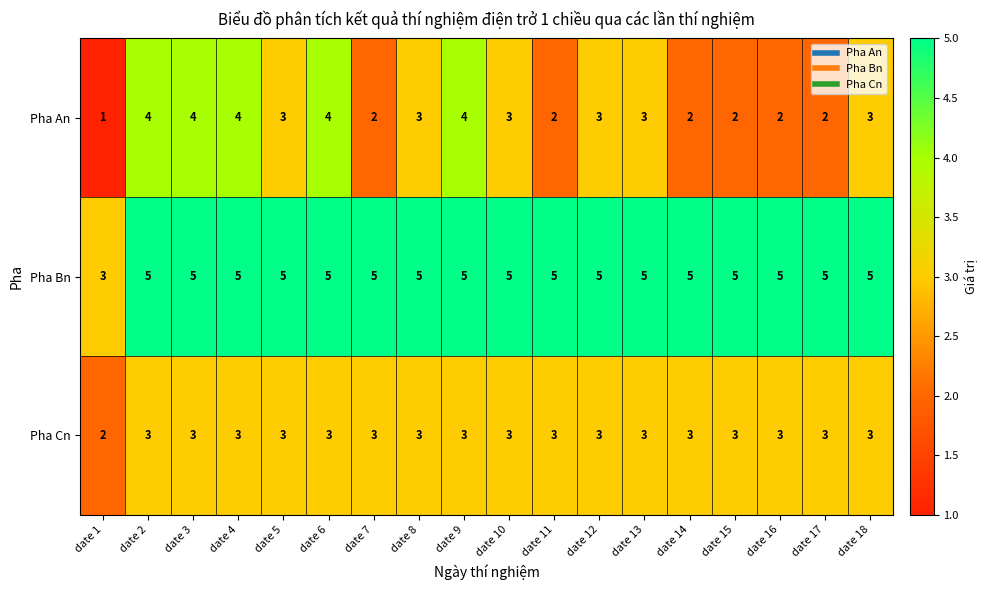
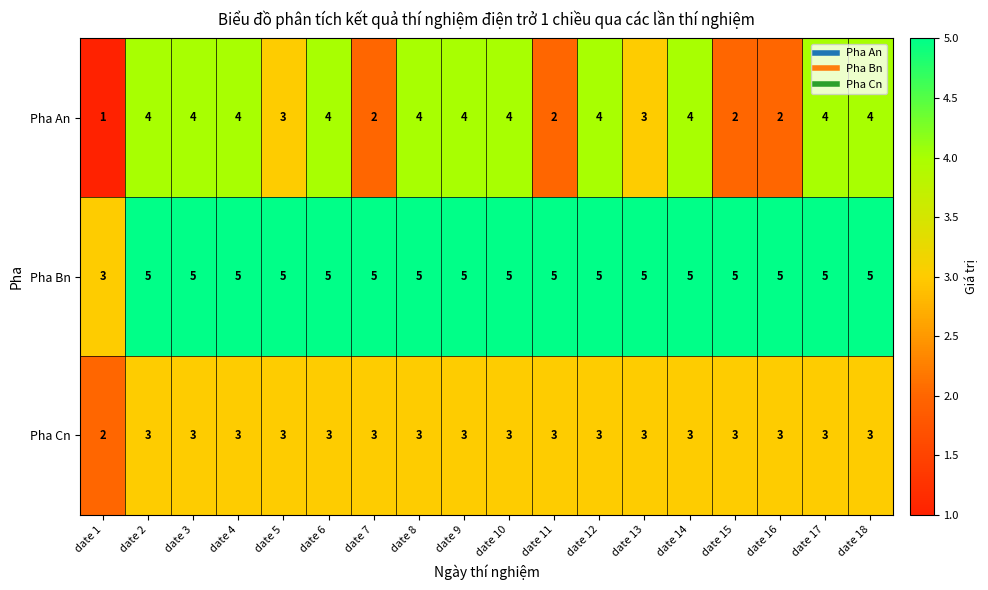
  {
    "Pha An": {
      "date 1": 1,
      "date 2": 4,
      "date 3": 4,
      "date 4": 4,
      "date 5": 3,
      "date 6": 4,
      "date 7": 2,
-     "date 8": 3,
+     "date 8": 4,
      "date 9": 4,
-     "date 10": 3,
+     "date 10": 4,
      "date 11": 2,
-     "date 12": 3,
+     "date 12": 4,
      "date 13": 3,
-     "date 14": 2,
+     "date 14": 4,
      "date 15": 2,
      "date 16": 2,
-     "date 17": 2,
-     "date 18": 3
+     "date 17": 4,
+     "date 18": 4
    },
    "Pha Bn": {
      "date 1": 3,
      "date 2": 5,
      "date 3": 5,
      "date 4": 5,
      "date 5": 5,
      "date 6": 5,
      "date 7": 5,
      "date 8": 5,
      "date 9": 5,
      "date 10": 5,
      "date 11": 5,
      "date 12": 5,
      "date 13": 5,
      "date 14": 5,
      "date 15": 5,
      "date 16": 5,
      "date 17": 5,
      "date 18": 5
    },
    "Pha Cn": {
      "date 1": 2,
      "date 2": 3,
      "date 3": 3,
      "date 4": 3,
      "date 5": 3,
      "date 6": 3,
      "date 7": 3,
      "date 8": 3,
      "date 9": 3,
      "date 10": 3,
      "date 11": 3,
      "date 12": 3,
      "date 13": 3,
      "date 14": 3,
      "date 15": 3,
      "date 16": 3,
      "date 17": 3,
      "date 18": 3
    }
  }
